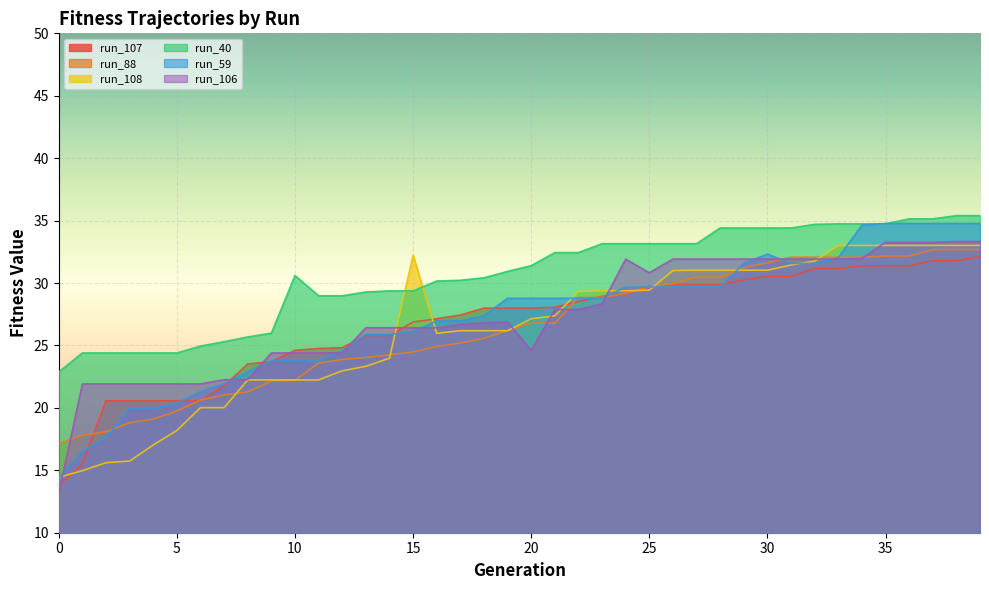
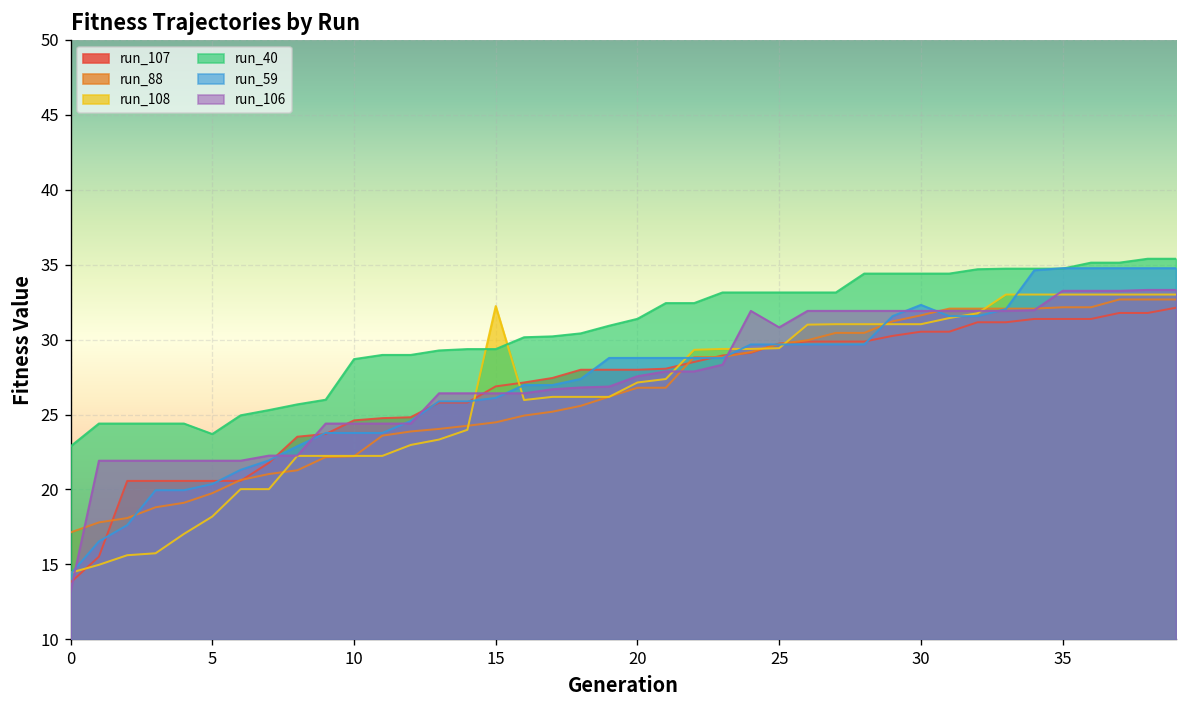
  {
    "run_108": {
      "5": 18.2,
      "15": 32.2,
      "20": 27.1,
      "25": 29.4,
      "30": 31.0,
      "35": 33.0
    },
    "run_40": {
      "0": 22.9,
-     "5": 24.4,
-     "10": 30.6,
+     "5": 23.7,
+     "10": 28.7,
      "15": 29.4,
      "20": 31.4,
      "25": 33.2,
      "30": 34.4
    },
    "run_59": {
      "5": 20.4,
      "10": 23.8,
      "15": 26.1,
      "20": 28.8,
      "30": 32.3
    },
    "run_106": {
      "0": 13.2,
      "5": 21.9,
      "10": 24.4,
      "15": 26.4,
-     "20": 24.6,
+     "20": 27.6,
      "25": 30.8,
      "30": 31.9,
      "35": 33.3
    }
  }
